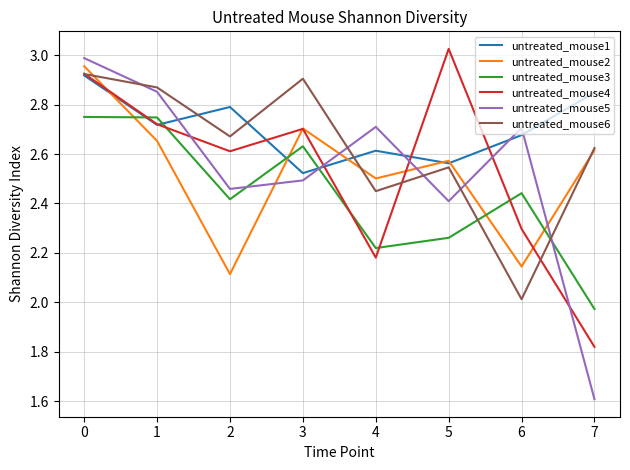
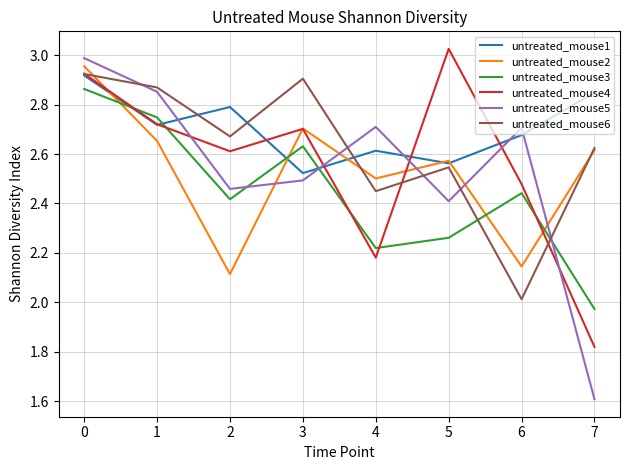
  {
    "untreated_mouse1": {
      "2": 2.79,
      "3": 2.52,
      "4": 2.61,
      "6": 2.68
    },
    "untreated_mouse2": {
      "0": 2.96,
      "1": 2.65,
      "2": 2.11,
      "4": 2.50,
      "6": 2.14
    },
    "untreated_mouse3": {
-     "0": 2.75,
+     "0": 2.86,
      "1": 2.75,
      "2": 2.42,
      "3": 2.63,
      "4": 2.22,
      "5": 2.26,
      "6": 2.44,
      "7": 1.97
    },
    "untreated_mouse4": {
      "2": 2.61,
      "4": 2.18,
      "5": 3.03,
-     "6": 2.30,
+     "6": 2.48,
      "7": 1.82
    },
    "untreated_mouse5": {
      "0": 2.99,
      "1": 2.85,
      "2": 2.46,
      "3": 2.49,
      "4": 2.71,
      "5": 2.41,
      "7": 1.61
    },
    "untreated_mouse6": {
      "1": 2.87,
      "2": 2.67,
      "3": 2.90,
      "4": 2.45,
      "5": 2.55,
      "6": 2.01
    }
  }
